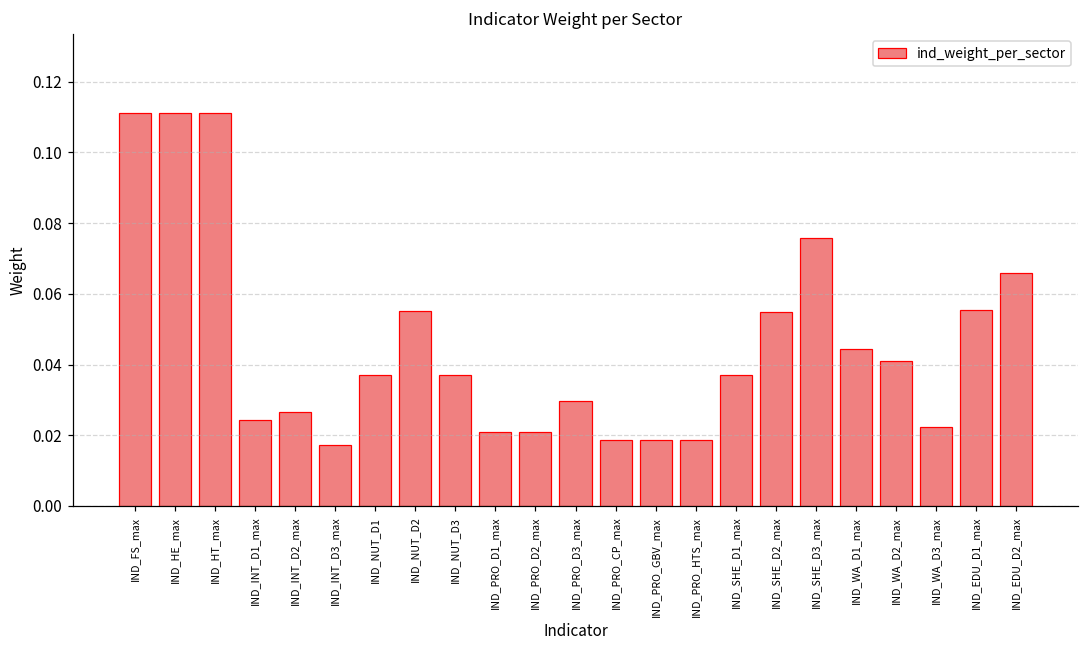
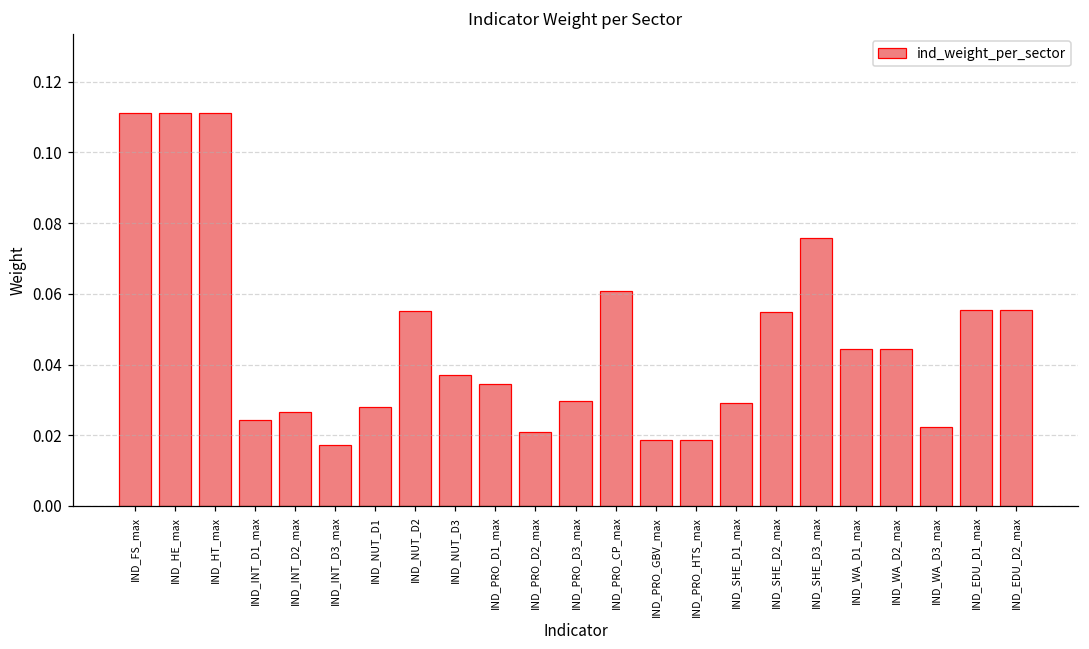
  {
    "IND_FS_max": 0.111,
    "IND_HE_max": 0.111,
    "IND_HT_max": 0.111,
    "IND_INT_D1_max": 0.024,
    "IND_INT_D2_max": 0.027,
    "IND_INT_D3_max": 0.017,
-   "IND_NUT_D1": 0.037,
+   "IND_NUT_D1": 0.028,
    "IND_NUT_D2": 0.055,
    "IND_NUT_D3": 0.037,
-   "IND_PRO_D1_max": 0.021,
+   "IND_PRO_D1_max": 0.034,
    "IND_PRO_D2_max": 0.021,
    "IND_PRO_D3_max": 0.030,
-   "IND_PRO_CP_max": 0.019,
+   "IND_PRO_CP_max": 0.061,
    "IND_PRO_GBV_max": 0.019,
    "IND_PRO_HTS_max": 0.019,
-   "IND_SHE_D1_max": 0.037,
+   "IND_SHE_D1_max": 0.029,
    "IND_SHE_D2_max": 0.055,
    "IND_SHE_D3_max": 0.076,
    "IND_WA_D1_max": 0.044,
-   "IND_WA_D2_max": 0.041,
+   "IND_WA_D2_max": 0.044,
    "IND_WA_D3_max": 0.022,
    "IND_EDU_D1_max": 0.056,
-   "IND_EDU_D2_max": 0.066
+   "IND_EDU_D2_max": 0.056
  }
